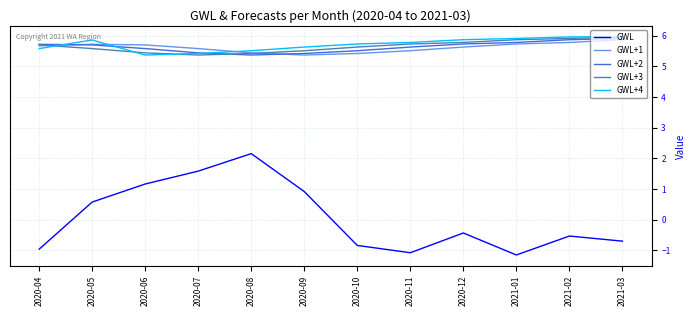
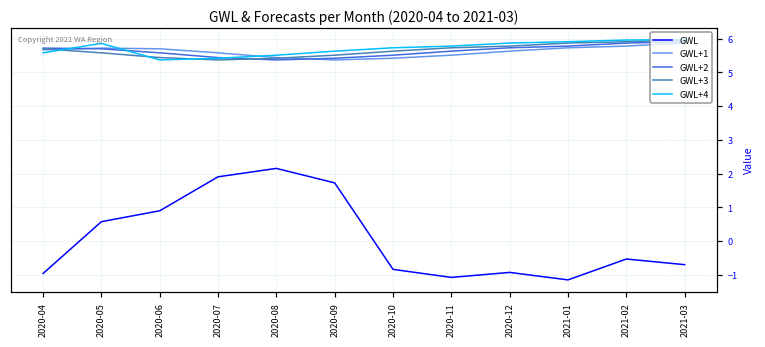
  {
    "GWL": {
      "2020-04": -1.0,
      "2020-05": 0.6,
-     "2020-06": 1.2,
-     "2020-07": 1.6,
+     "2020-06": 0.9,
+     "2020-07": 1.9,
      "2020-08": 2.2,
-     "2020-09": 0.9,
+     "2020-09": 1.7,
      "2020-10": -0.8,
      "2020-11": -1.1,
-     "2020-12": -0.4,
+     "2020-12": -0.9,
      "2021-01": -1.2,
      "2021-02": -0.5,
      "2021-03": -0.7
    },
    "GWL+4": {
      "2020-04": 5.6,
      "2020-09": 5.6,
      "2020-10": 5.7,
      "2020-12": 5.9
    }
  }
